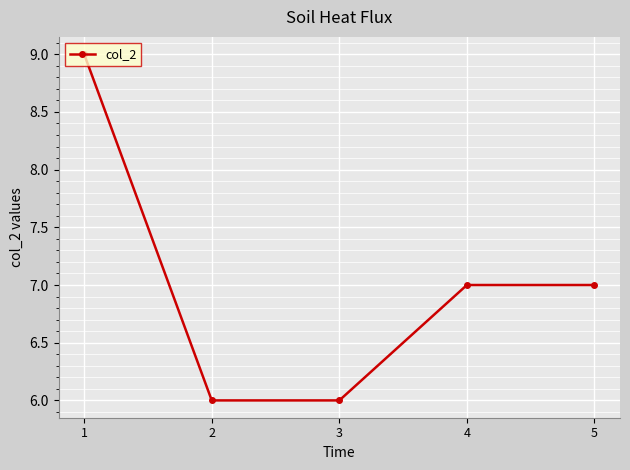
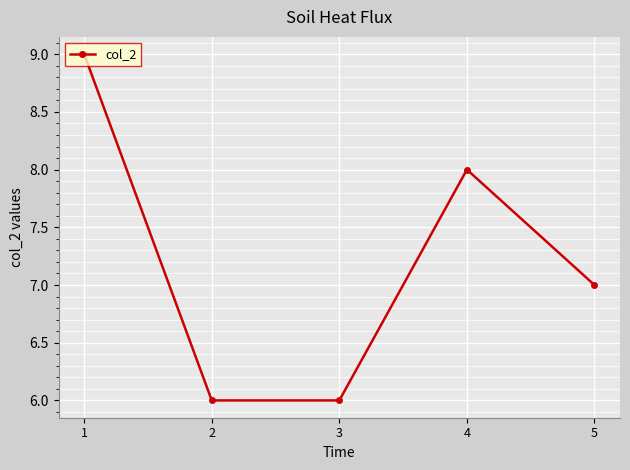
  {
    "2": 6,
    "3": 6,
-   "4": 7,
+   "4": 8,
    "5": 7
  }
